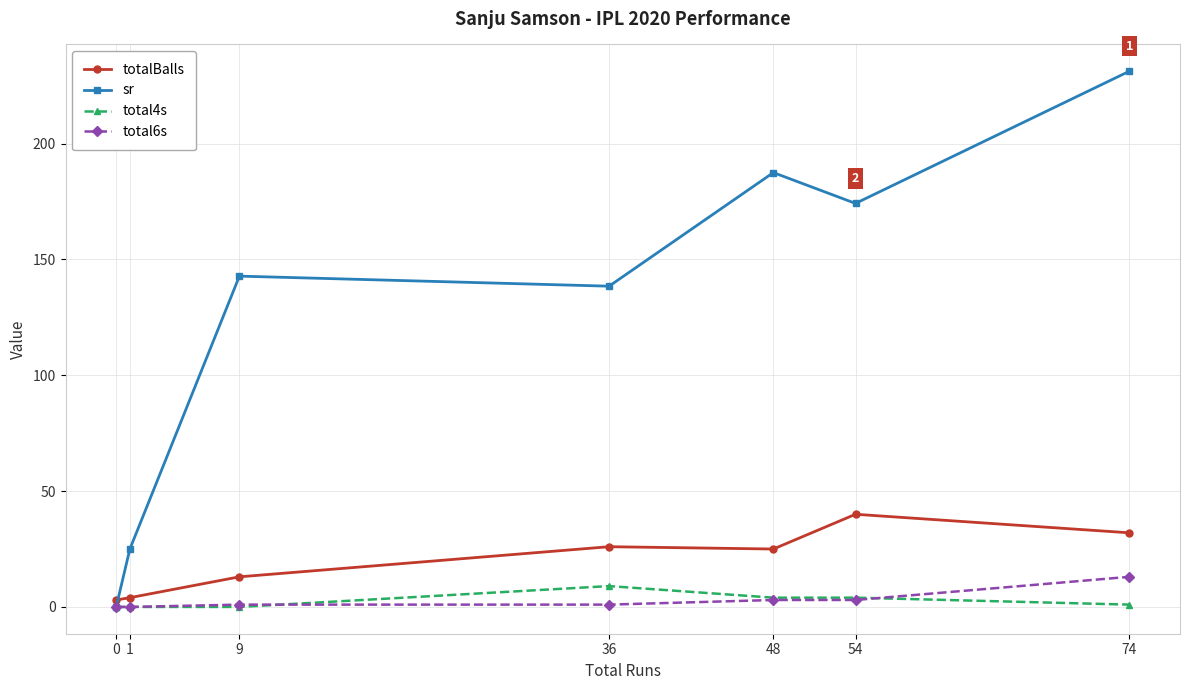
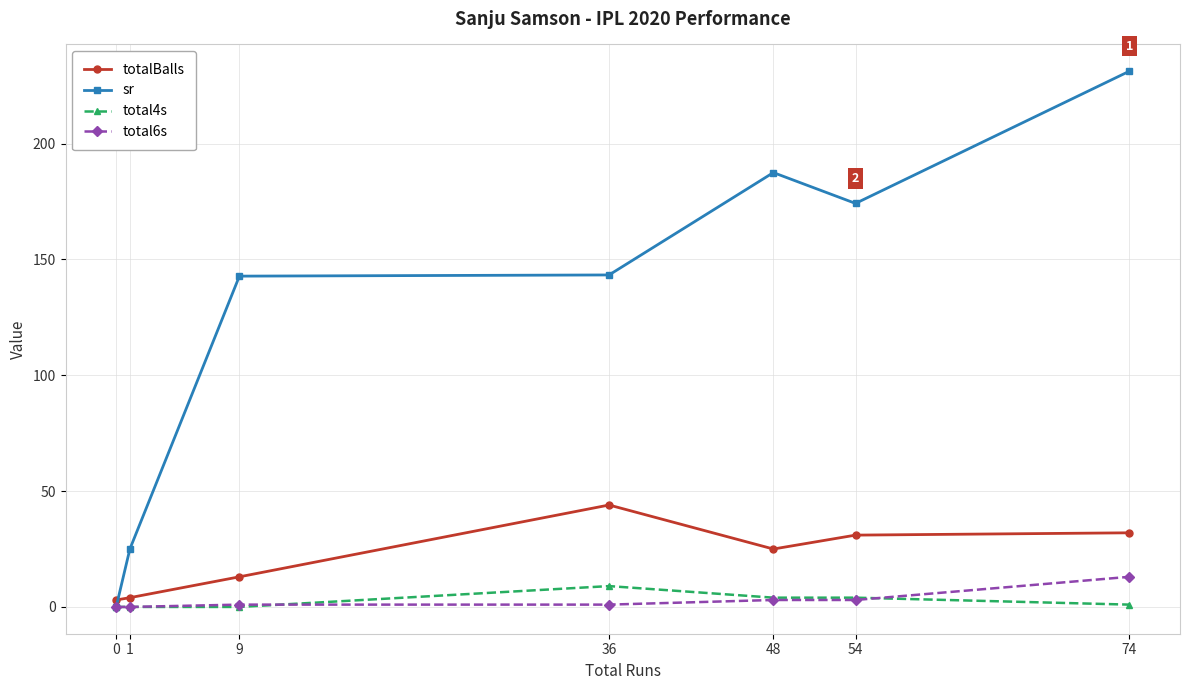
  {
    "totalBalls": {
      "0": 3,
      "1": 4,
      "9": 13,
-     "36": 26,
+     "36": 44,
      "48": 25,
-     "54": 40,
+     "54": 31,
      "74": 32
    },
    "sr": {
      "1": 25,
      "9": 143,
-     "36": 138,
+     "36": 143,
      "48": 188
    },
    "total4s": {
      "36": 9,
      "74": 1
    },
    "total6s": {
      "36": 1,
      "74": 13
    }
  }
